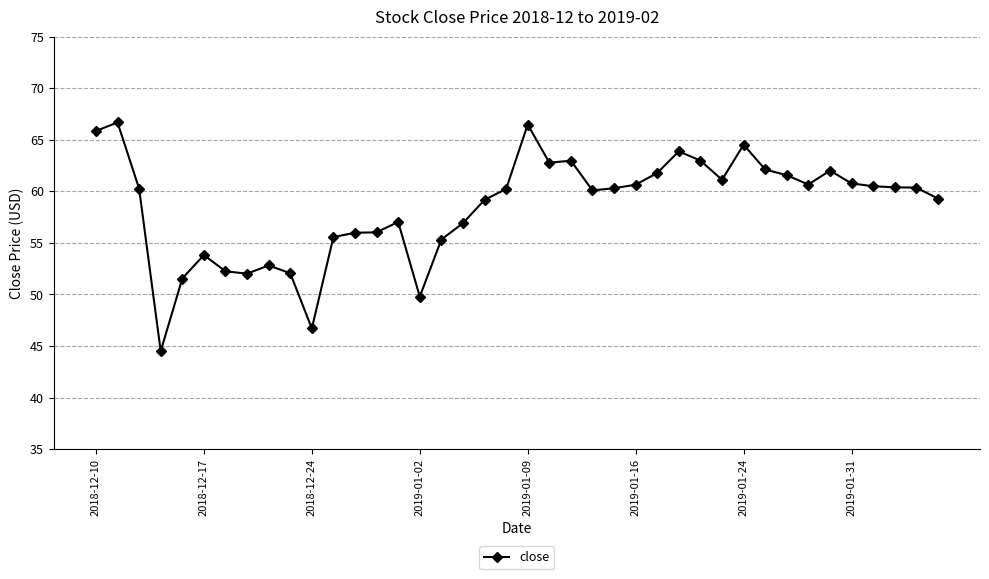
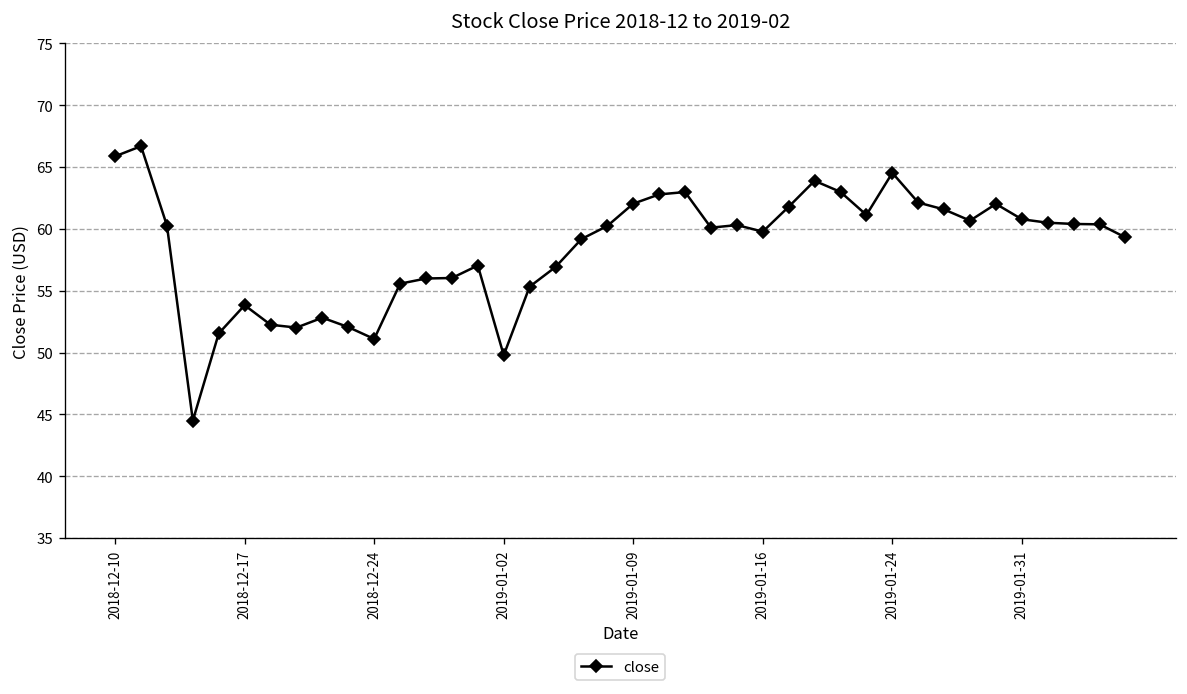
  {
    "2018-12-10": 65.9,
    "2018-12-17": 53.8,
-   "2018-12-24": 46.7,
+   "2018-12-24": 51.1,
    "2019-01-02": 49.8,
-   "2019-01-09": 66.5,
-   "2019-01-16": 60.7,
+   "2019-01-09": 62.0,
+   "2019-01-16": 59.8,
    "2019-01-24": 64.5,
    "2019-01-31": 60.8
  }
